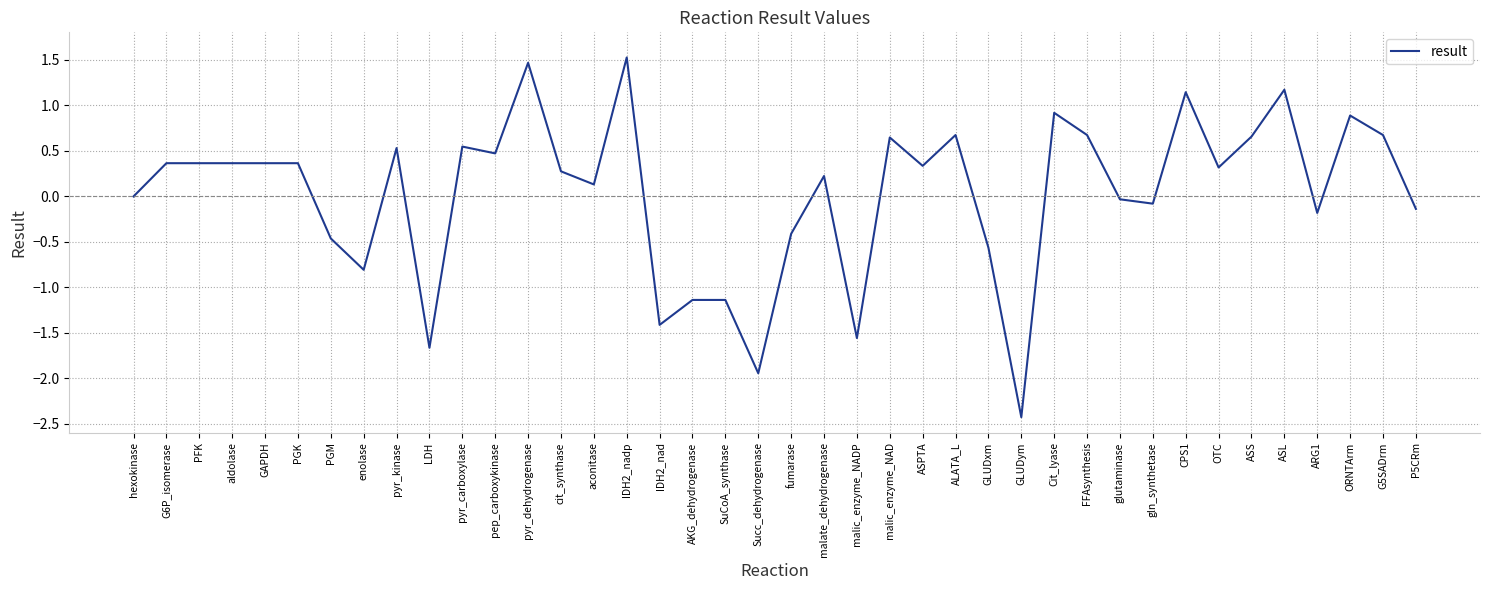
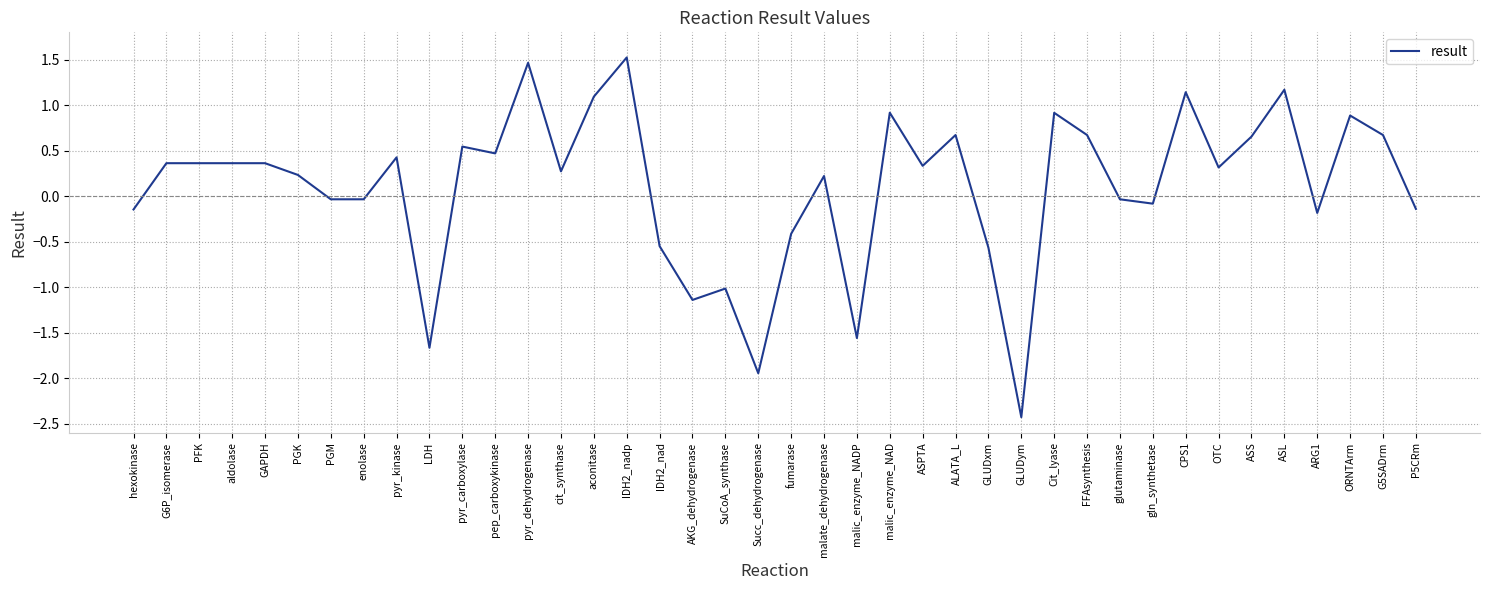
  {
-   "hexokinase": 0.0,
+   "hexokinase": -0.1,
    "G6P_isomerase": 0.4,
    "PFK": 0.4,
    "aldolase": 0.4,
    "GAPDH": 0.4,
-   "PGK": 0.4,
-   "PGM": -0.5,
-   "enolase": -0.8,
-   "pyr_kinase": 0.5,
+   "PGK": 0.2,
+   "PGM": 0.0,
+   "enolase": 0.0,
+   "pyr_kinase": 0.4,
    "LDH": -1.7,
    "pyr_carboxylase": 0.5,
    "pep_carboxykinase": 0.5,
    "pyr_dehydrogenase": 1.5,
    "cit_synthase": 0.3,
-   "aconitase": 0.1,
+   "aconitase": 1.1,
    "IDH2_nadp": 1.5,
-   "IDH2_nad": -1.4,
+   "IDH2_nad": -0.6,
    "AKG_dehydrogenase": -1.1,
-   "SuCoA_synthase": -1.1,
+   "SuCoA_synthase": -1.0,
    "Succ_dehydrogenase": -1.9,
    "fumarase": -0.4,
    "malate_dehydrogenase": 0.2,
    "malic_enzyme_NADP": -1.6,
-   "malic_enzyme_NAD": 0.6,
+   "malic_enzyme_NAD": 0.9,
    "ASPTA": 0.3,
    "ALATA_L": 0.7,
    "GLUDxm": -0.6,
    "GLUDym": -2.4,
    "Cit_lyase": 0.9,
    "FFAsynthesis": 0.7,
    "glutaminase": 0.0,
    "gln_synthetase": -0.1,
    "CPS1": 1.1,
    "OTC": 0.3,
    "ASS": 0.7,
    "ASL": 1.2,
    "ARG1": -0.2,
    "ORNTArm": 0.9,
    "G5SADrm": 0.7,
    "P5CRm": -0.1
  }
